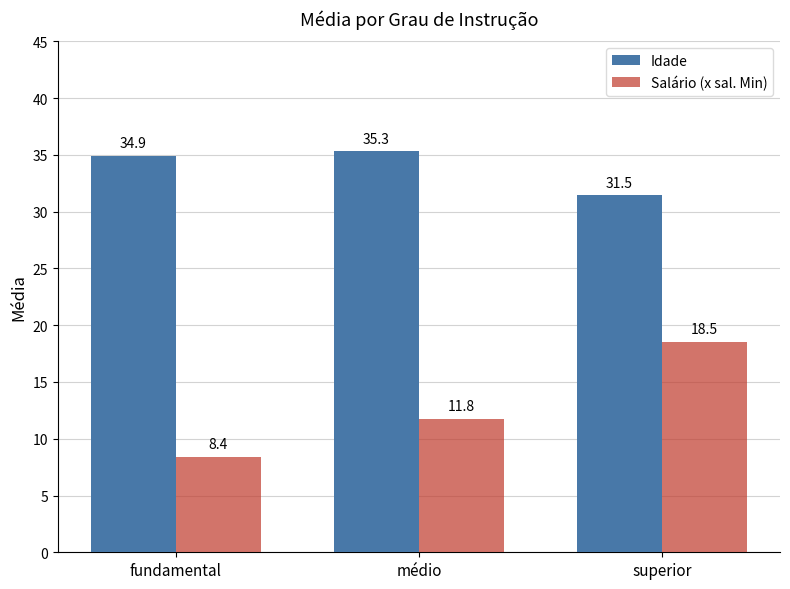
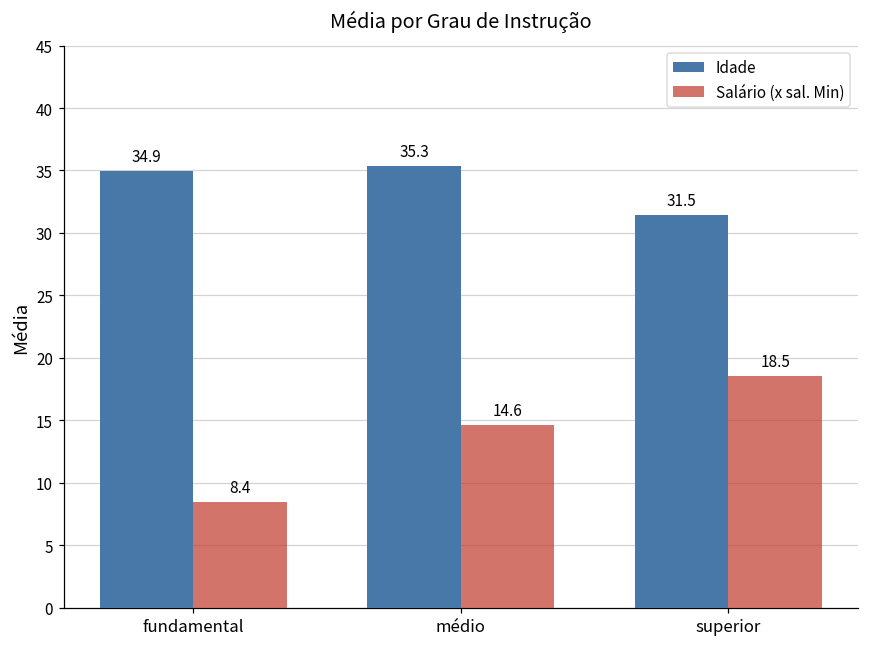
  {
    "Idade": {
      "fundamental": 34.9,
      "médio": 35.3,
      "superior": 31.5
    },
    "Salário (x sal. Min)": {
      "fundamental": 8.4,
-     "médio": 11.8,
+     "médio": 14.6,
      "superior": 18.5
    }
  }
